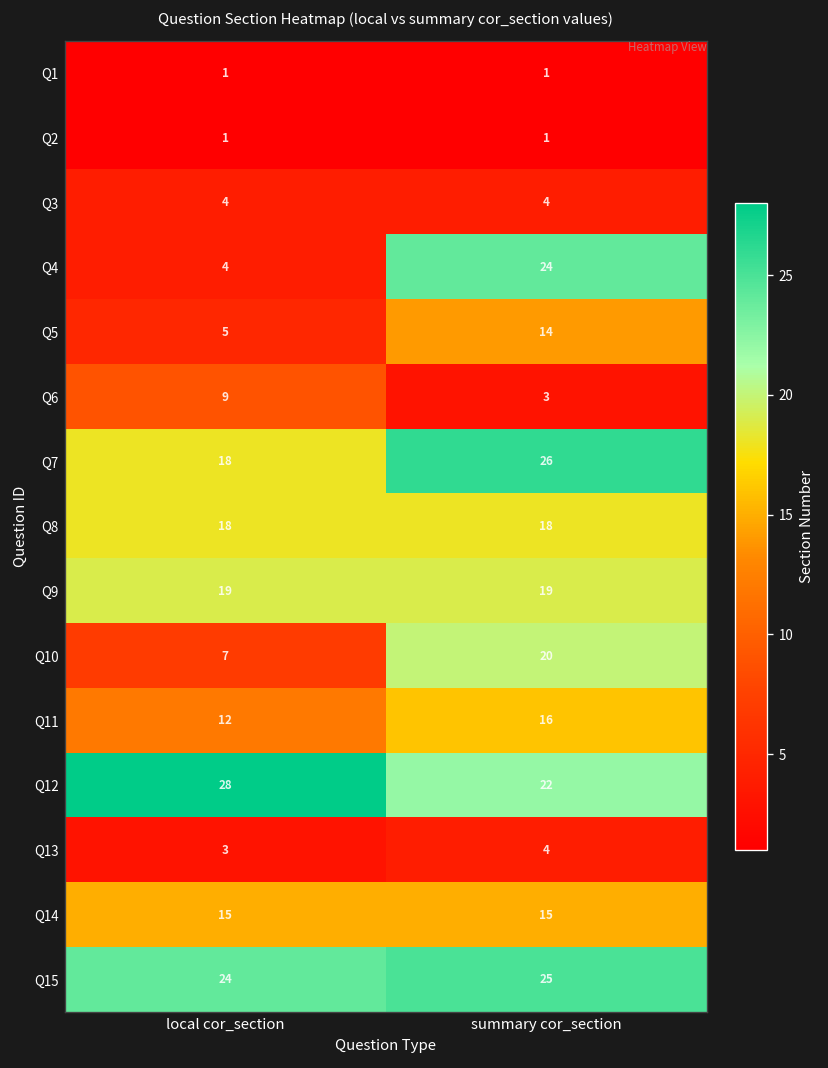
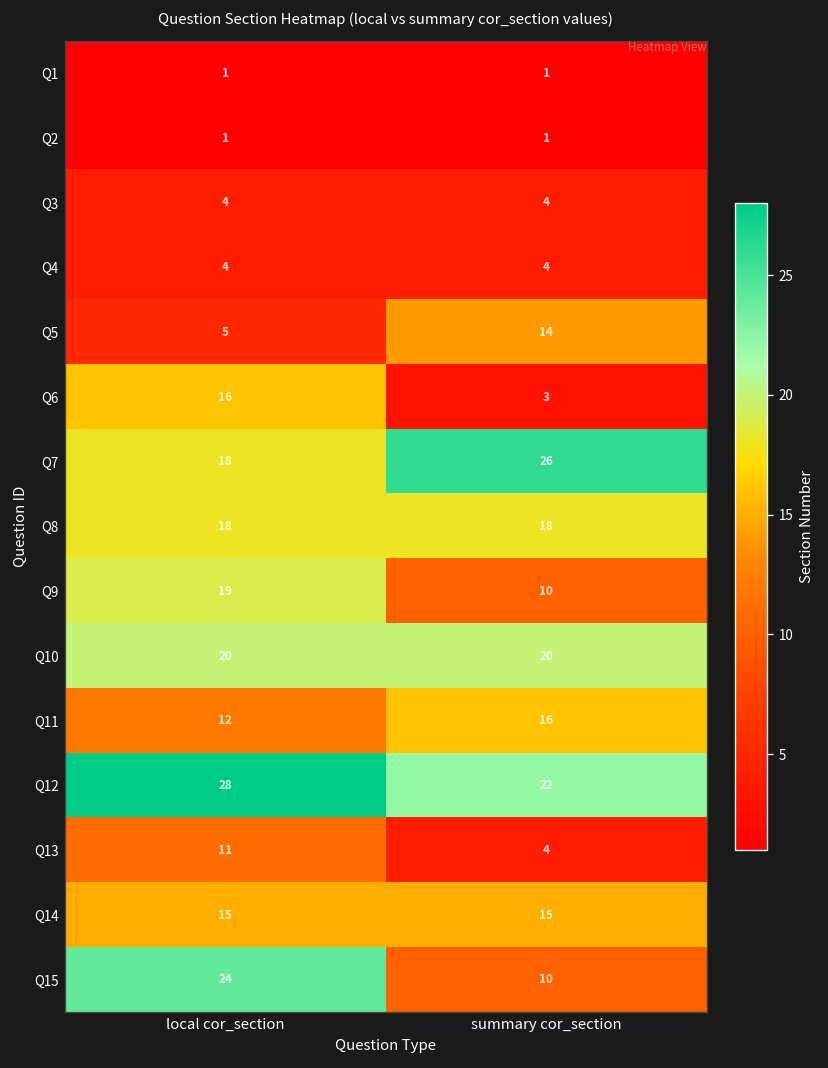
  {
    "Q1": {
      "local cor_section": 1
    },
    "Q2": {
      "local cor_section": 1,
      "summary cor_section": 1
    },
    "Q3": {
      "local cor_section": 4,
      "summary cor_section": 4
    },
    "Q4": {
      "local cor_section": 4,
-     "summary cor_section": 24
+     "summary cor_section": 4
    },
    "Q5": {
      "local cor_section": 5,
      "summary cor_section": 14
    },
    "Q6": {
-     "local cor_section": 9,
+     "local cor_section": 16,
      "summary cor_section": 3
    },
    "Q7": {
      "local cor_section": 18,
      "summary cor_section": 26
    },
    "Q8": {
      "local cor_section": 18,
      "summary cor_section": 18
    },
    "Q9": {
      "local cor_section": 19,
-     "summary cor_section": 19
+     "summary cor_section": 10
    },
    "Q10": {
-     "local cor_section": 7,
+     "local cor_section": 20,
      "summary cor_section": 20
    },
    "Q11": {
      "local cor_section": 12,
      "summary cor_section": 16
    },
    "Q12": {
      "local cor_section": 28,
      "summary cor_section": 22
    },
    "Q13": {
-     "local cor_section": 3,
+     "local cor_section": 11,
      "summary cor_section": 4
    },
    "Q14": {
      "local cor_section": 15,
      "summary cor_section": 15
    },
    "Q15": {
      "local cor_section": 24,
-     "summary cor_section": 25
+     "summary cor_section": 10
    }
  }
